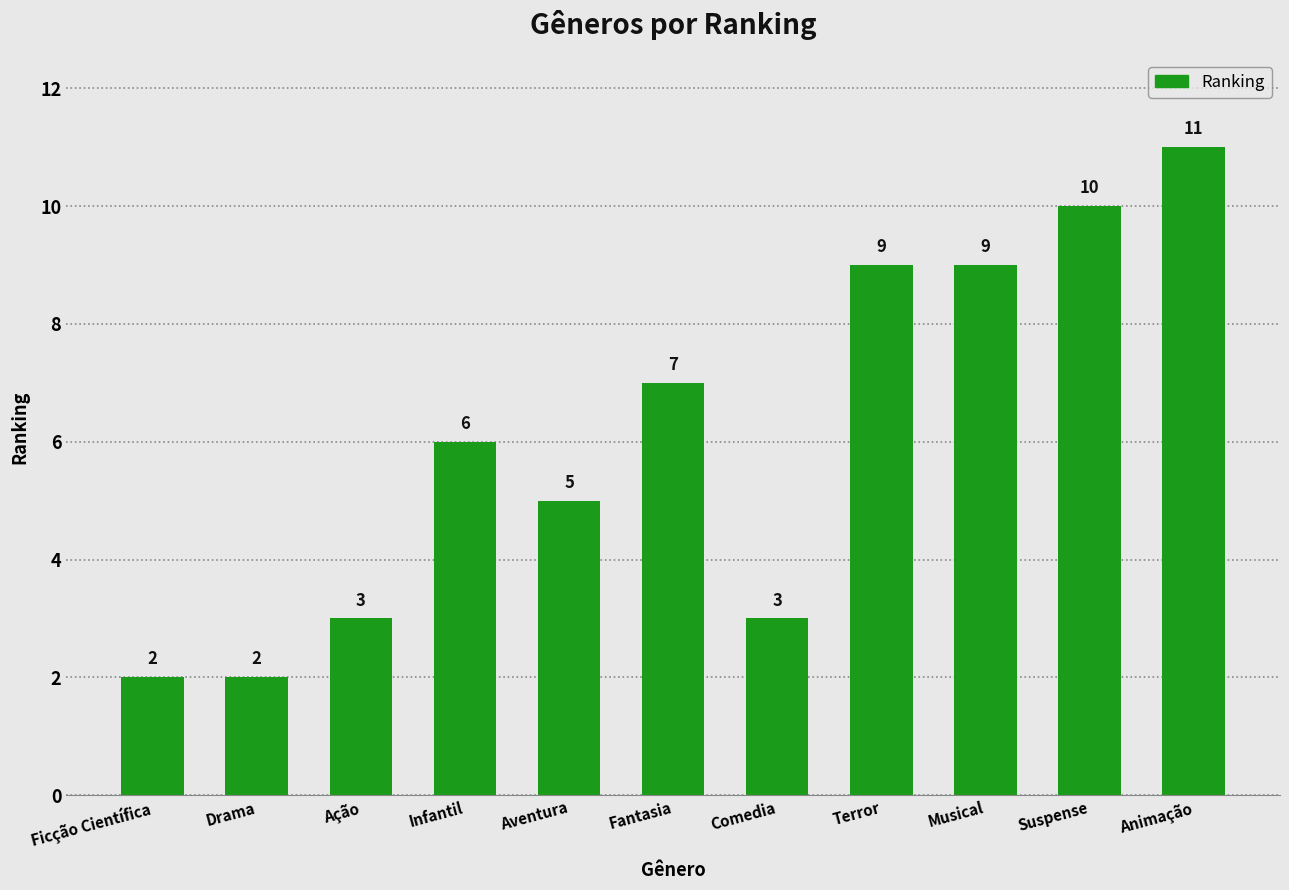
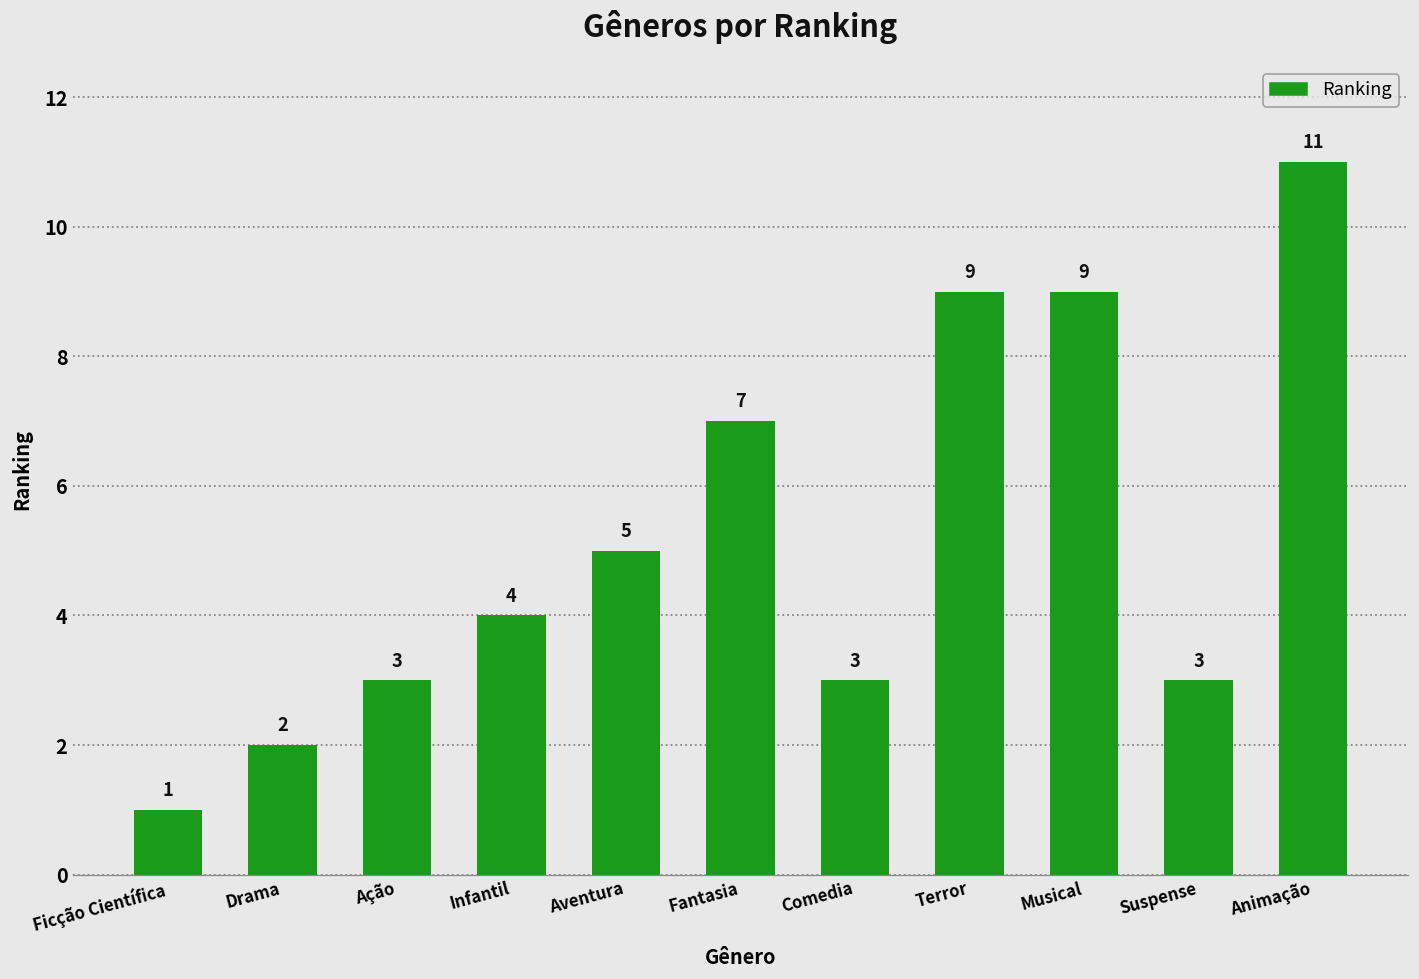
  {
-   "Ficção Científica": 2,
+   "Ficção Científica": 1,
    "Drama": 2,
    "Ação": 3,
-   "Infantil": 6,
+   "Infantil": 4,
    "Aventura": 5,
    "Fantasia": 7,
    "Comedia": 3,
    "Terror": 9,
    "Musical": 9,
-   "Suspense": 10,
+   "Suspense": 3,
    "Animação": 11
  }
